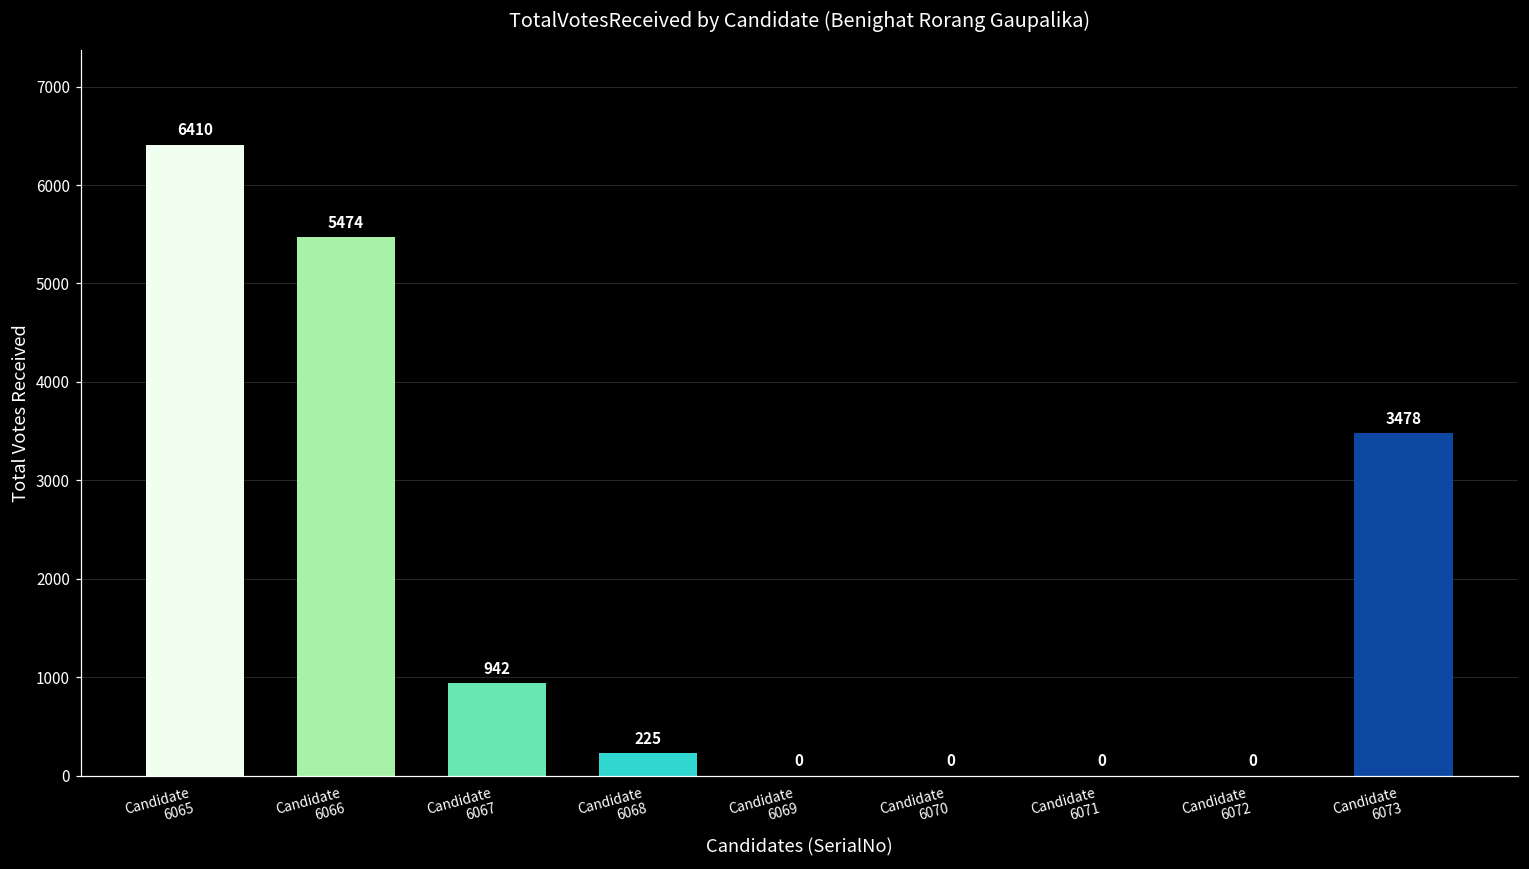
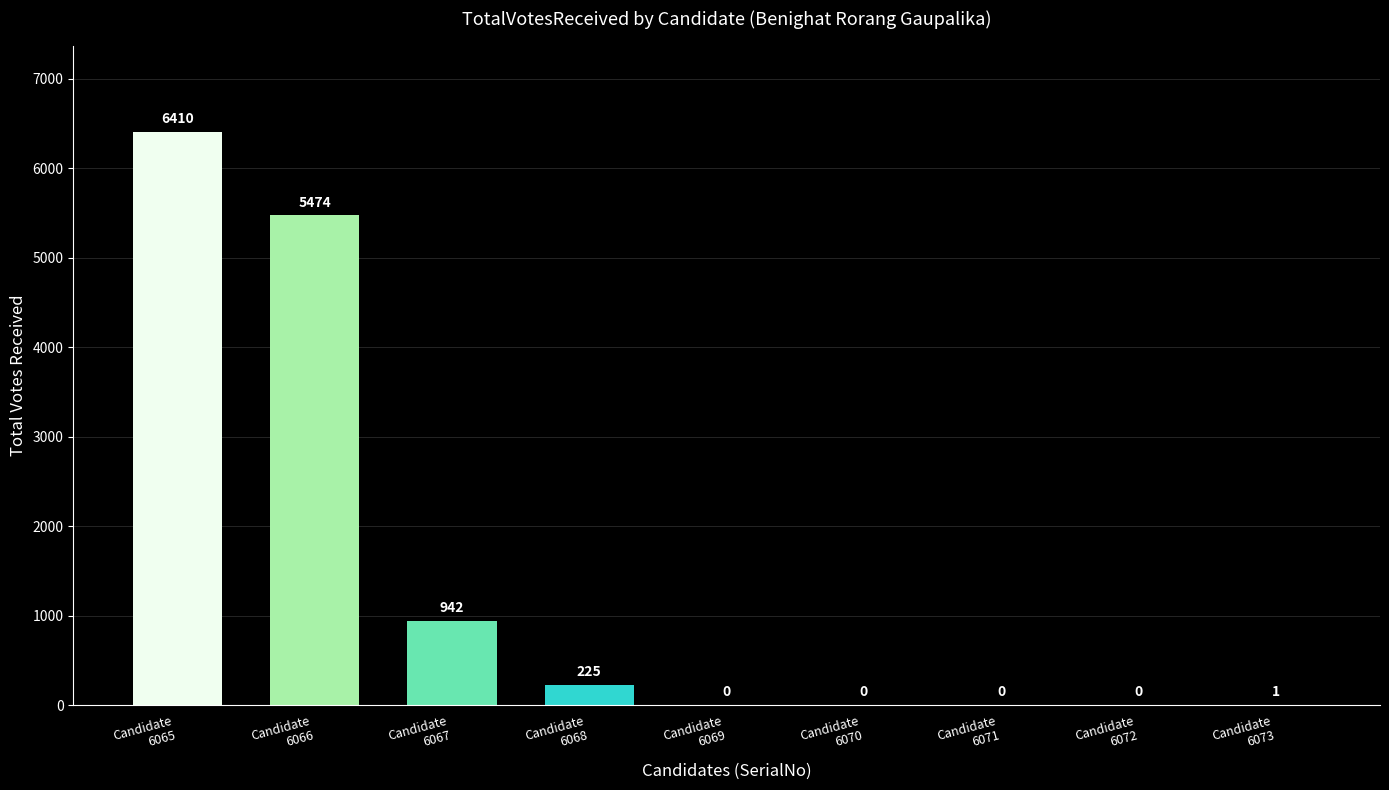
  {
    "Candidate 6065": 6410,
    "Candidate 6066": 5474,
    "Candidate 6067": 942,
    "Candidate 6068": 225,
    "Candidate 6069": 0,
    "Candidate 6070": 0,
    "Candidate 6071": 0,
    "Candidate 6072": 0,
-   "Candidate 6073": 3478
+   "Candidate 6073": 1
  }
